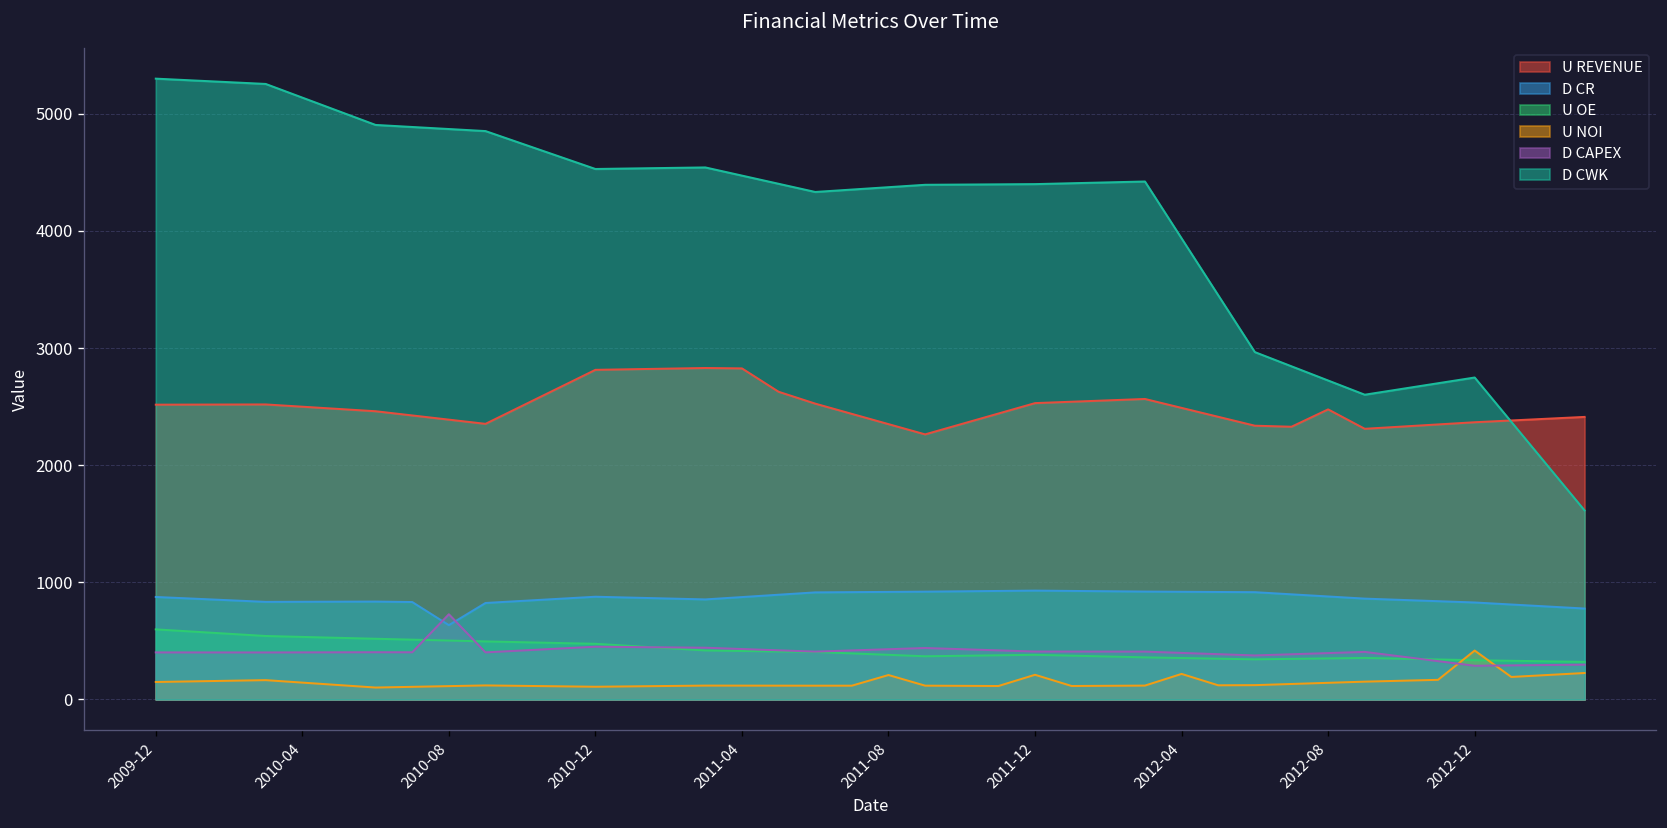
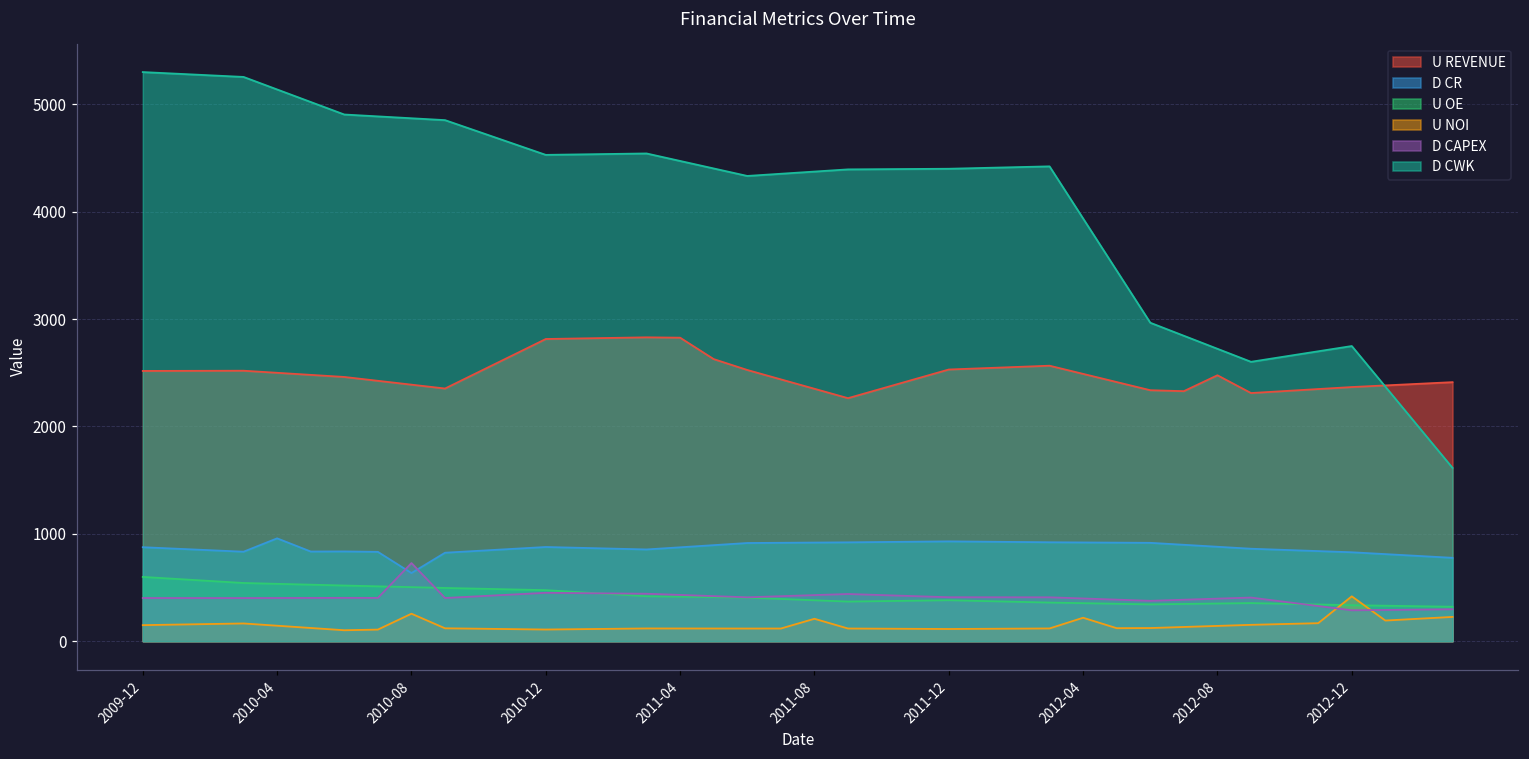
  {
    "U REVENUE": {
      "2009-12": 2500,
      "2010-04": 2500,
      "2010-08": 2400,
      "2010-12": 2800,
      "2011-04": 2800,
      "2011-08": 2400,
      "2011-12": 2500,
      "2012-04": 2500,
      "2012-08": 2500,
      "2012-12": 2400
    },
    "D CR": {
      "2009-12": 900,
-     "2010-04": 800,
+     "2010-04": 1000,
      "2010-08": 600,
      "2010-12": 900,
      "2011-04": 900,
      "2011-08": 900,
      "2011-12": 900,
      "2012-04": 900,
      "2012-08": 900,
      "2012-12": 800
    },
    "U NOI": {
      "2009-12": 100,
      "2010-04": 100,
-     "2010-08": 100,
+     "2010-08": 300,
      "2010-12": 100,
      "2011-04": 100,
      "2011-08": 200,
-     "2011-12": 200,
+     "2011-12": 100,
      "2012-04": 200,
      "2012-08": 100,
      "2012-12": 400
    },
    "D CAPEX": {
      "2009-12": 400,
      "2010-04": 400,
      "2010-08": 700,
      "2011-08": 400,
      "2011-12": 400,
      "2012-04": 400,
      "2012-08": 400,
      "2012-12": 300
    }
  }
